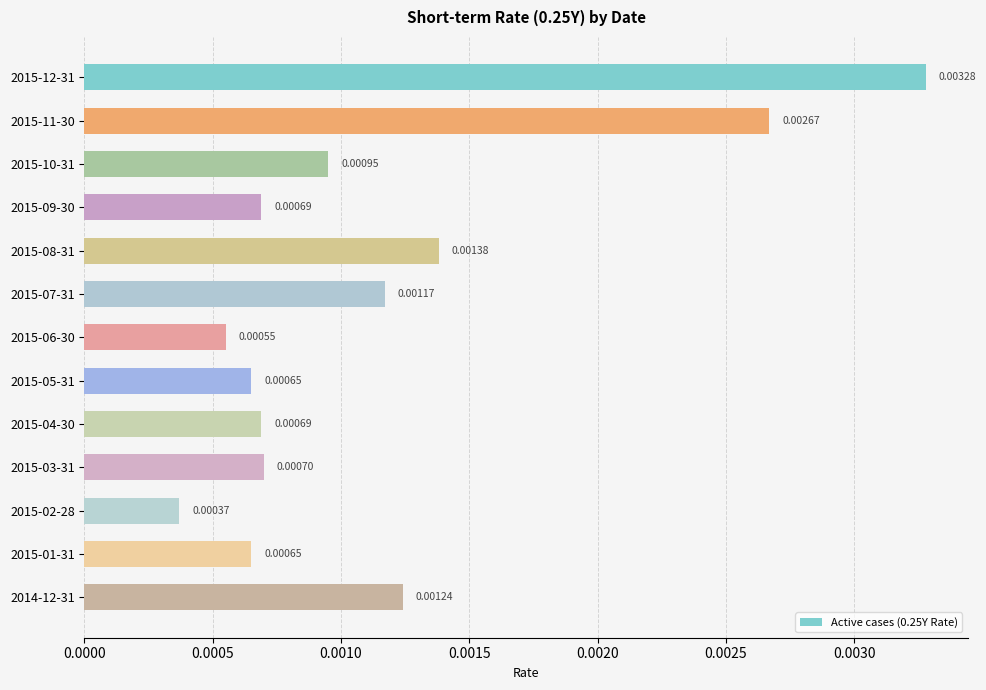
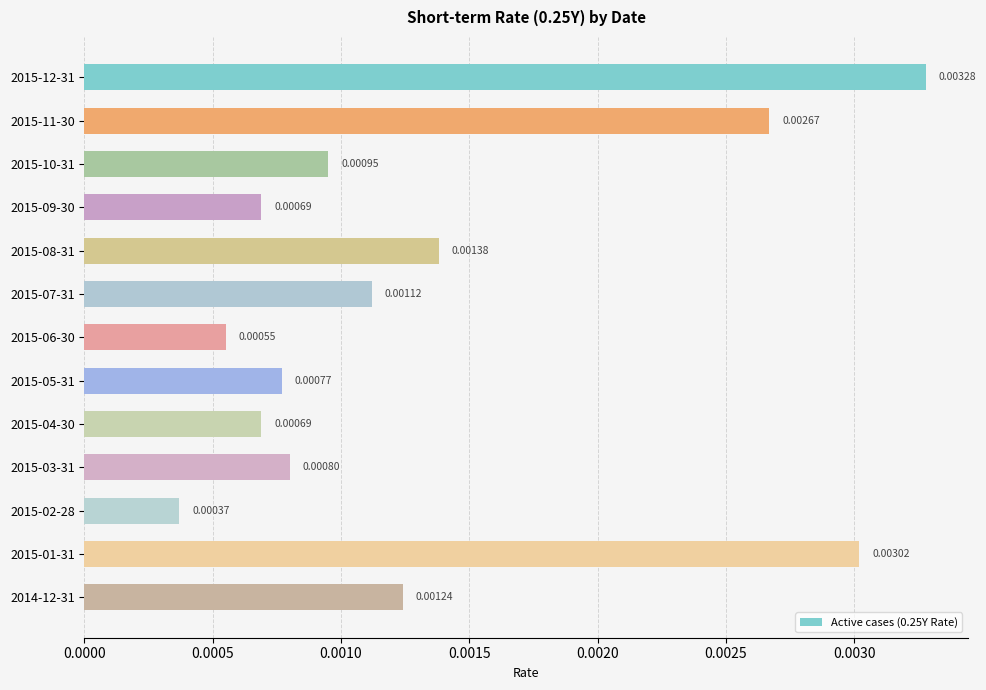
  {
    "2015-12-31": 0.00328,
    "2015-11-30": 0.00267,
    "2015-10-31": 0.00095,
    "2015-09-30": 0.00069,
    "2015-08-31": 0.00138,
-   "2015-07-31": 0.00117,
+   "2015-07-31": 0.00112,
    "2015-06-30": 0.00055,
-   "2015-05-31": 0.00065,
+   "2015-05-31": 0.00077,
    "2015-04-30": 0.00069,
-   "2015-03-31": 0.00070,
+   "2015-03-31": 0.00080,
    "2015-02-28": 0.00037,
-   "2015-01-31": 0.00065,
+   "2015-01-31": 0.00302,
    "2014-12-31": 0.00124
  }
